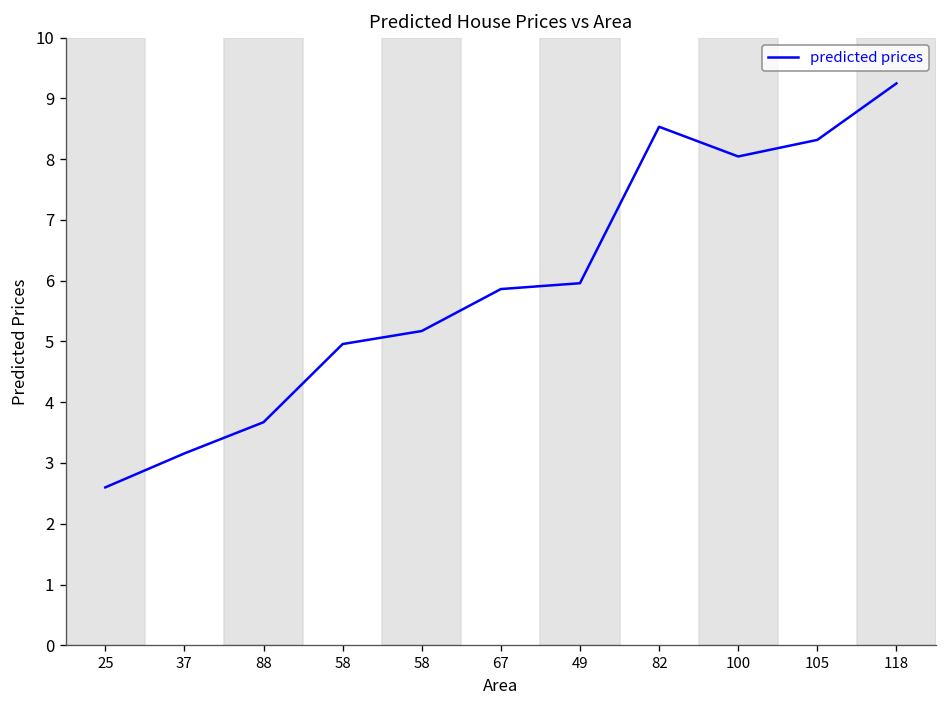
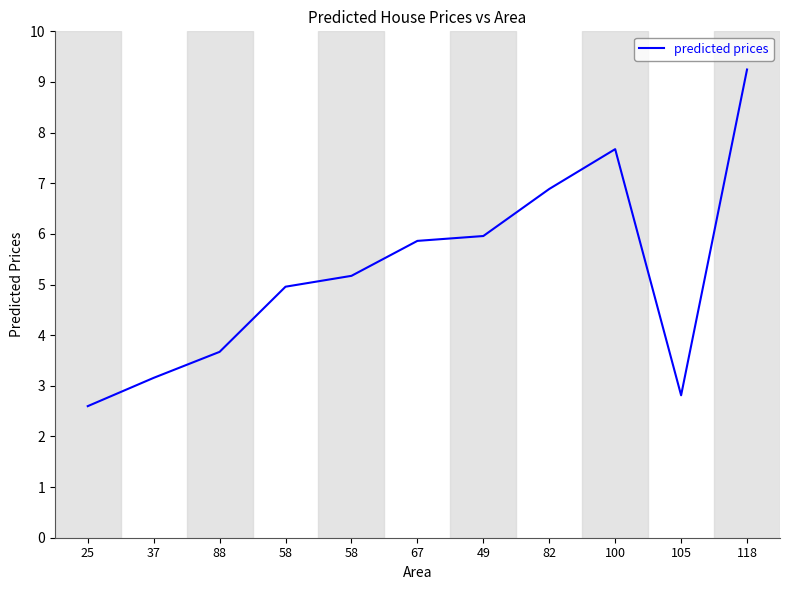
  {
    "25": 2.6,
    "37": 3.2,
    "88": 3.7,
    "67": 5.9,
    "49": 6.0,
-   "82": 8.5,
-   "100": 8.0,
-   "105": 8.3,
+   "82": 6.9,
+   "100": 7.7,
+   "105": 2.8,
    "118": 9.2
  }
